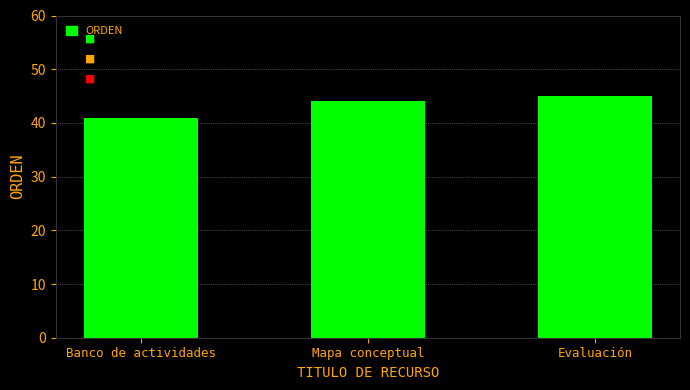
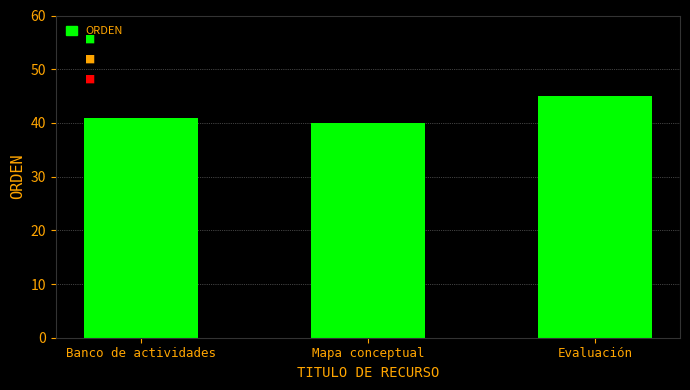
  {
    "Banco de actividades": 41,
-   "Mapa conceptual": 44,
+   "Mapa conceptual": 40,
    "Evaluación": 45
  }
